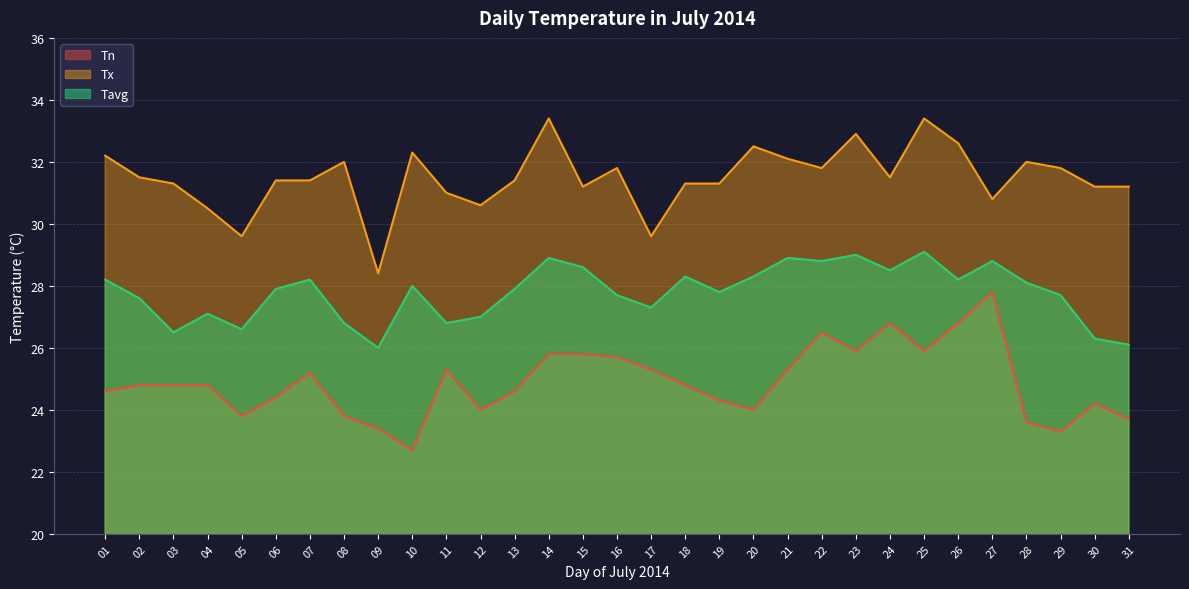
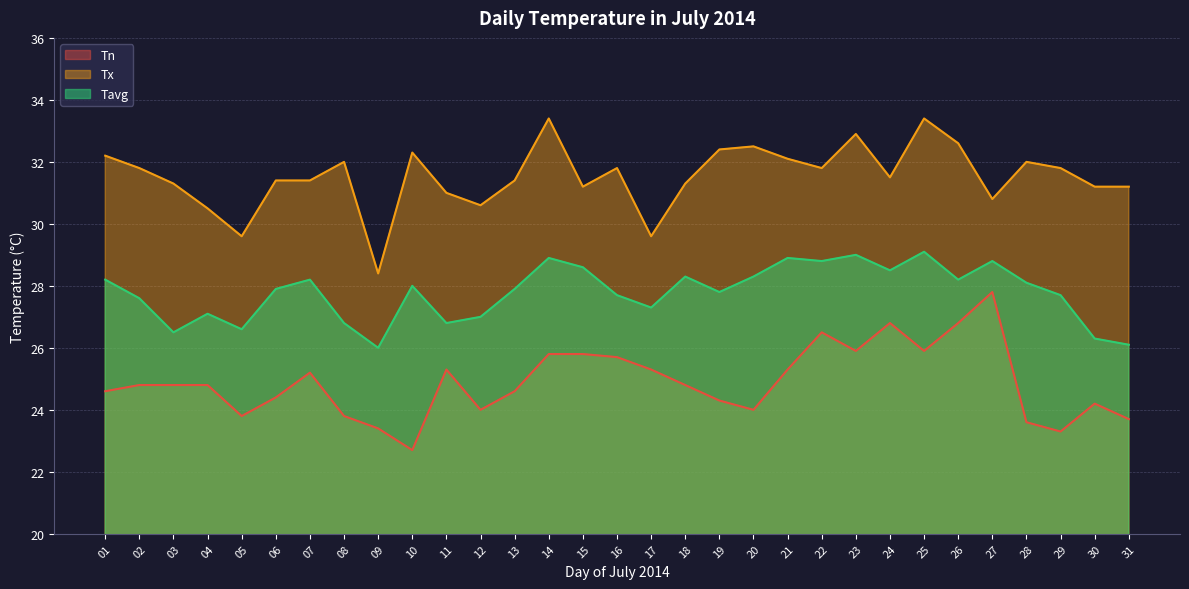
  {
    "Tn": {
      "01": 24.6,
      "02": 24.8,
      "03": 24.8,
      "04": 24.8,
      "05": 23.8,
      "06": 24.4,
      "07": 25.2,
      "08": 23.8,
      "09": 23.4,
      "10": 22.7,
      "11": 25.3,
      "12": 24.0,
      "13": 24.6,
      "14": 25.8,
      "15": 25.8,
      "16": 25.7,
      "17": 25.3,
      "18": 24.8,
      "19": 24.3,
      "20": 24.0,
      "21": 25.3,
      "22": 26.5,
      "23": 25.9,
      "24": 26.8,
      "25": 25.9,
      "26": 26.8,
      "27": 27.8,
      "28": 23.6,
      "29": 23.3,
      "30": 24.2,
      "31": 23.7
    },
    "Tx": {
      "01": 32.2,
-     "02": 31.5,
+     "02": 31.8,
      "03": 31.3,
      "04": 30.5,
      "05": 29.6,
      "06": 31.4,
      "07": 31.4,
      "08": 32.0,
      "09": 28.4,
      "10": 32.3,
      "11": 31.0,
      "12": 30.6,
      "13": 31.4,
      "14": 33.4,
      "15": 31.2,
      "16": 31.8,
      "17": 29.6,
      "18": 31.3,
-     "19": 31.3,
+     "19": 32.4,
      "20": 32.5,
      "21": 32.1,
      "22": 31.8,
      "23": 32.9,
      "24": 31.5,
      "25": 33.4,
      "26": 32.6,
      "27": 30.8,
      "28": 32.0,
      "29": 31.8,
      "30": 31.2,
      "31": 31.2
    },
    "Tavg": {
      "01": 28.2,
      "02": 27.6,
      "03": 26.5,
      "04": 27.1,
      "05": 26.6,
      "06": 27.9,
      "07": 28.2,
      "08": 26.8,
      "09": 26.0,
      "10": 28.0,
      "11": 26.8,
      "12": 27.0,
      "13": 27.9,
      "14": 28.9,
      "15": 28.6,
      "16": 27.7,
      "17": 27.3,
      "18": 28.3,
      "19": 27.8,
      "20": 28.3,
      "21": 28.9,
      "22": 28.8,
      "23": 29.0,
      "24": 28.5,
      "25": 29.1,
      "26": 28.2,
      "27": 28.8,
      "28": 28.1,
      "29": 27.7,
      "30": 26.3,
      "31": 26.1
    }
  }
